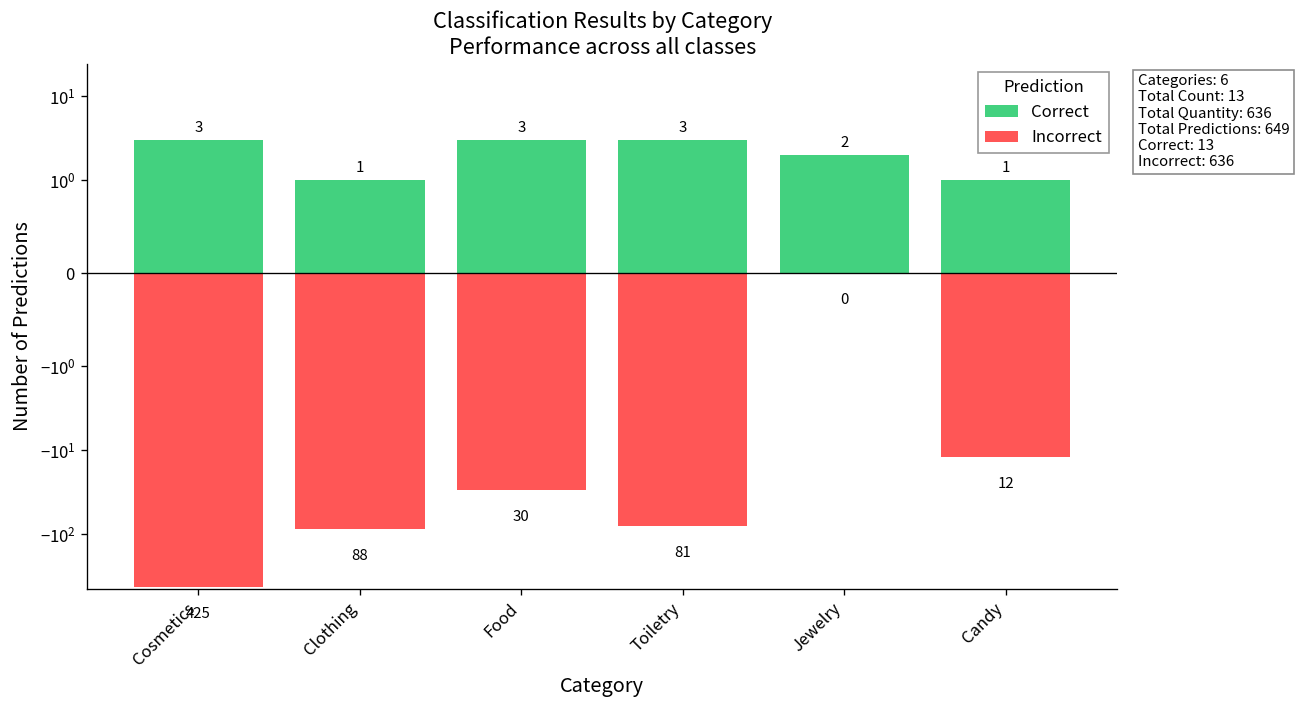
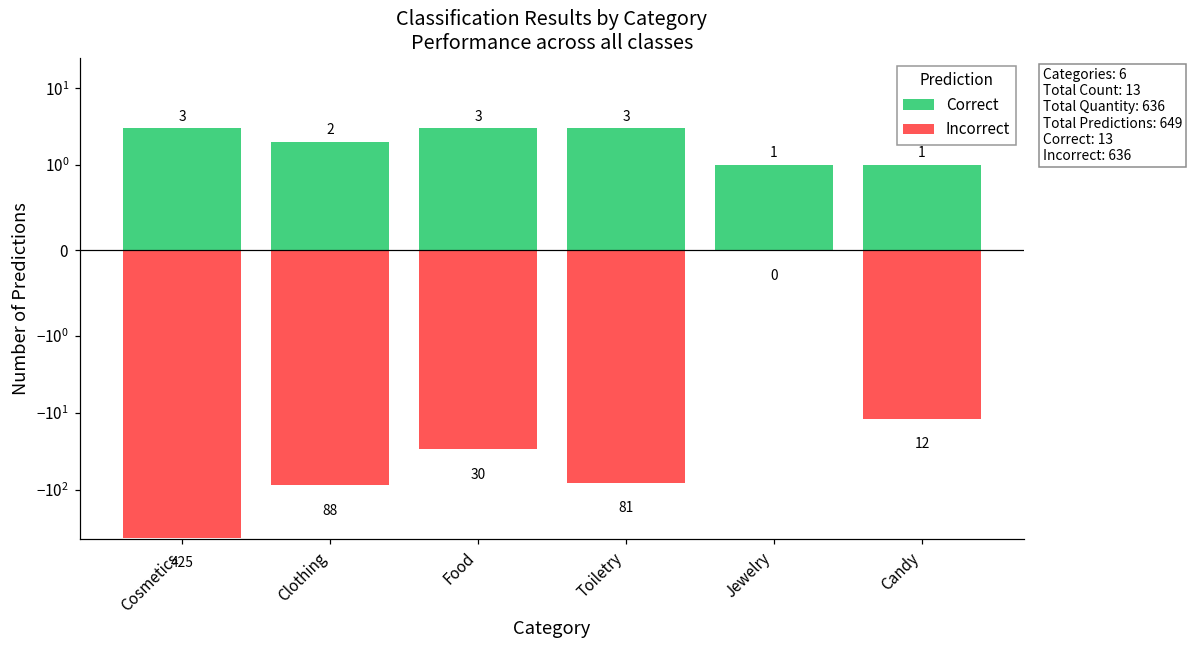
  {
    "Correct": {
      "Cosmetics": 3,
-     "Clothing": 1,
+     "Clothing": 2,
      "Food": 3,
      "Toiletry": 3,
-     "Jewelry": 2,
+     "Jewelry": 1,
      "Candy": 1
    },
    "Incorrect": {
      "Jewelry": 0
    }
  }
